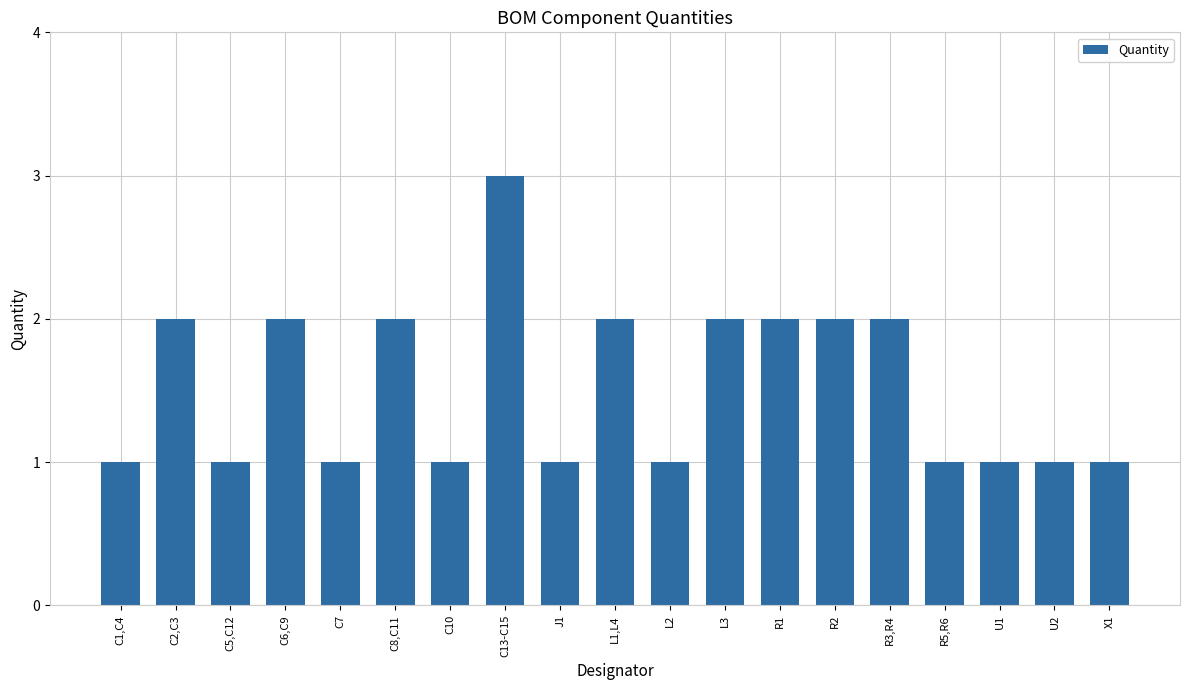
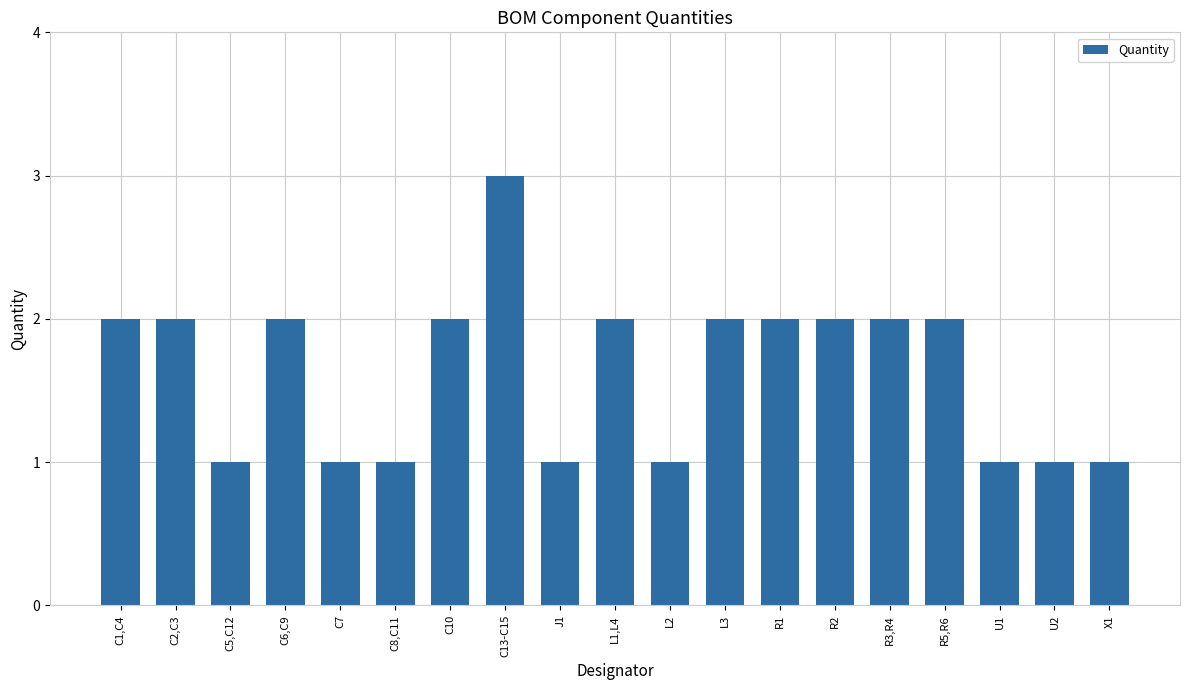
  {
-   "C1,C4": 1,
+   "C1,C4": 2,
    "C2,C3": 2,
    "C5,C12": 1,
    "C6,C9": 2,
    "C7": 1,
-   "C8,C11": 2,
-   "C10": 1,
+   "C8,C11": 1,
+   "C10": 2,
    "C13-C15": 3,
    "J1": 1,
    "L1,L4": 2,
    "L2": 1,
    "L3": 2,
    "R1": 2,
    "R2": 2,
    "R3,R4": 2,
-   "R5,R6": 1,
+   "R5,R6": 2,
    "U1": 1,
    "U2": 1,
    "X1": 1
  }
